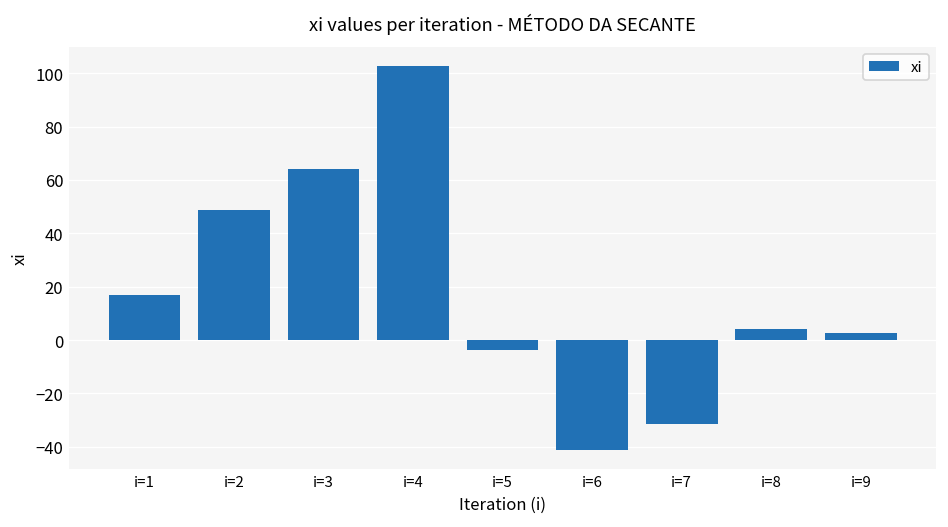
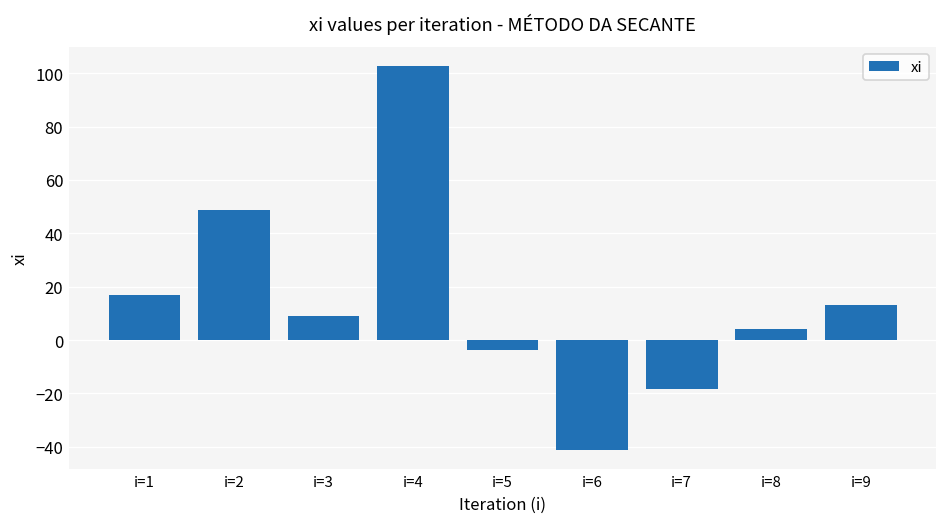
  {
    "i=1": 17,
    "i=2": 49,
-   "i=3": 64,
+   "i=3": 9,
    "i=4": 103,
    "i=5": -4,
    "i=6": -41,
-   "i=7": -32,
+   "i=7": -18,
    "i=8": 4,
-   "i=9": 3
+   "i=9": 13
  }
